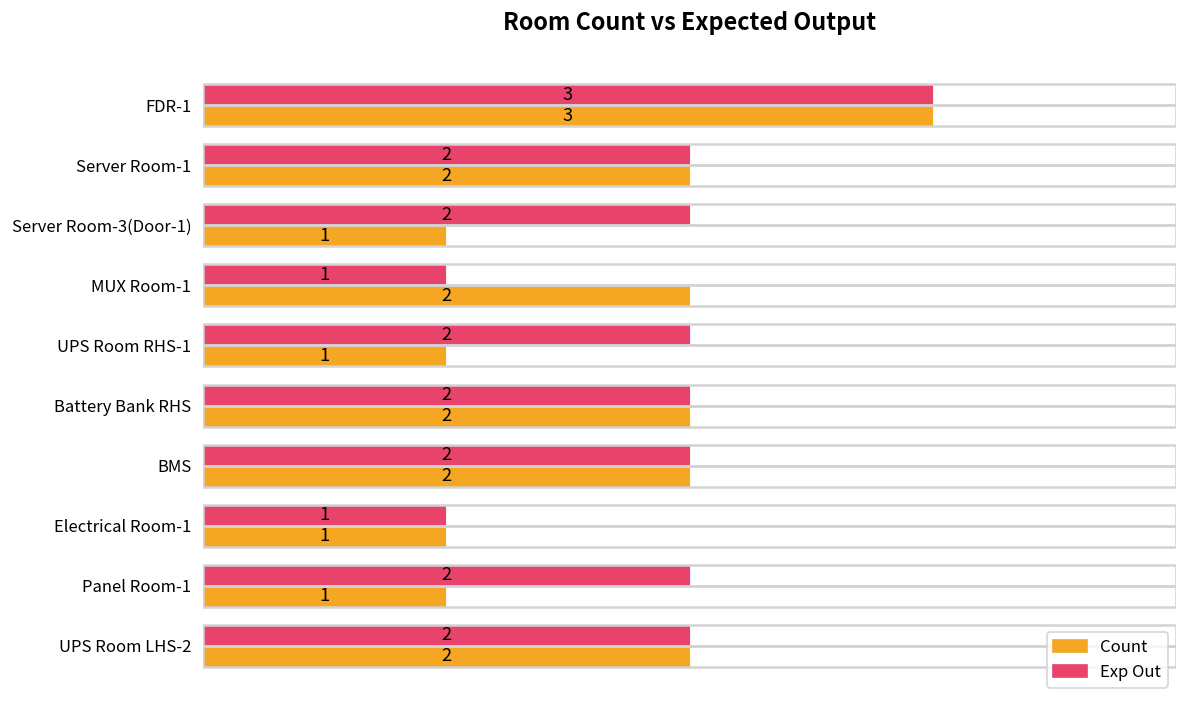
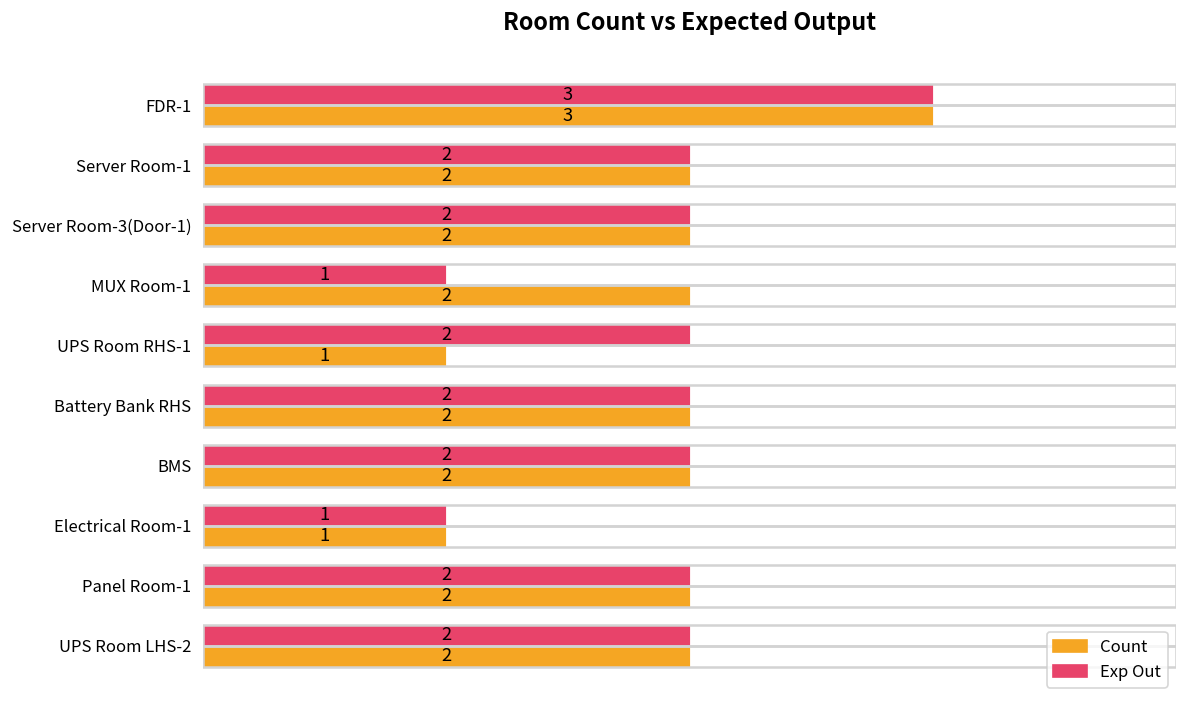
  {
    "Count": {
      "FDR-1": 3,
      "Server Room-1": 2,
-     "Server Room-3(Door-1)": 1,
+     "Server Room-3(Door-1)": 2,
      "MUX Room-1": 2,
      "UPS Room RHS-1": 1,
      "Battery Bank RHS": 2,
      "BMS": 2,
      "Electrical Room-1": 1,
-     "Panel Room-1": 1,
+     "Panel Room-1": 2,
      "UPS Room LHS-2": 2
    },
    "Exp Out": {
      "FDR-1": 3,
      "Server Room-1": 2,
      "Server Room-3(Door-1)": 2,
      "MUX Room-1": 1,
      "UPS Room RHS-1": 2,
      "Battery Bank RHS": 2,
      "BMS": 2,
      "Electrical Room-1": 1,
      "Panel Room-1": 2,
      "UPS Room LHS-2": 2
    }
  }
